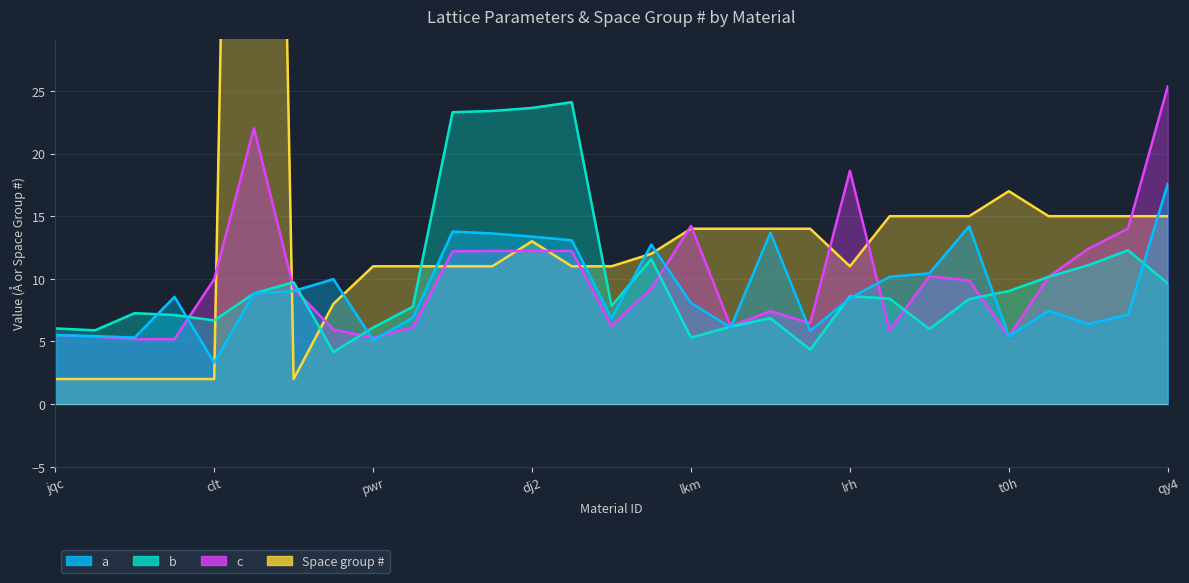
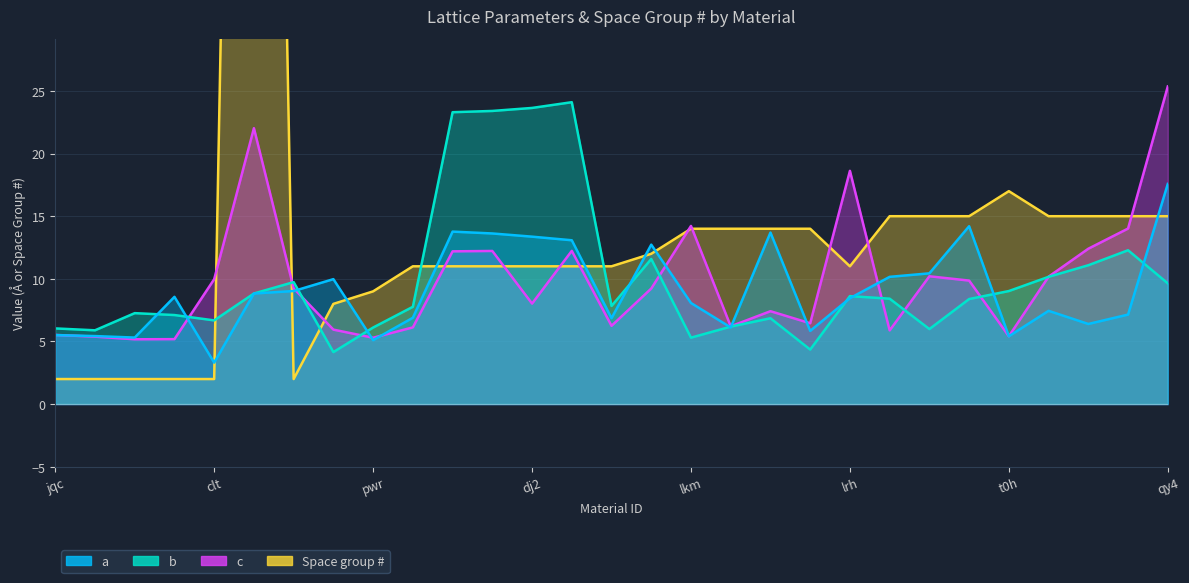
  {
    "Space group #": {
      "jqc": 2,
      "clt": 2,
-     "pwr": 11,
-     "dj2": 13,
+     "pwr": 9,
+     "dj2": 11,
      "lkm": 14,
      "lrh": 11,
      "t0h": 17,
      "qy4": 15
    },
    "c": {
      "clt": 10.0,
-     "dj2": 12.2,
+     "dj2": 8.0,
      "lkm": 14.2,
      "lrh": 18.6,
      "qy4": 25.4
    }
  }
